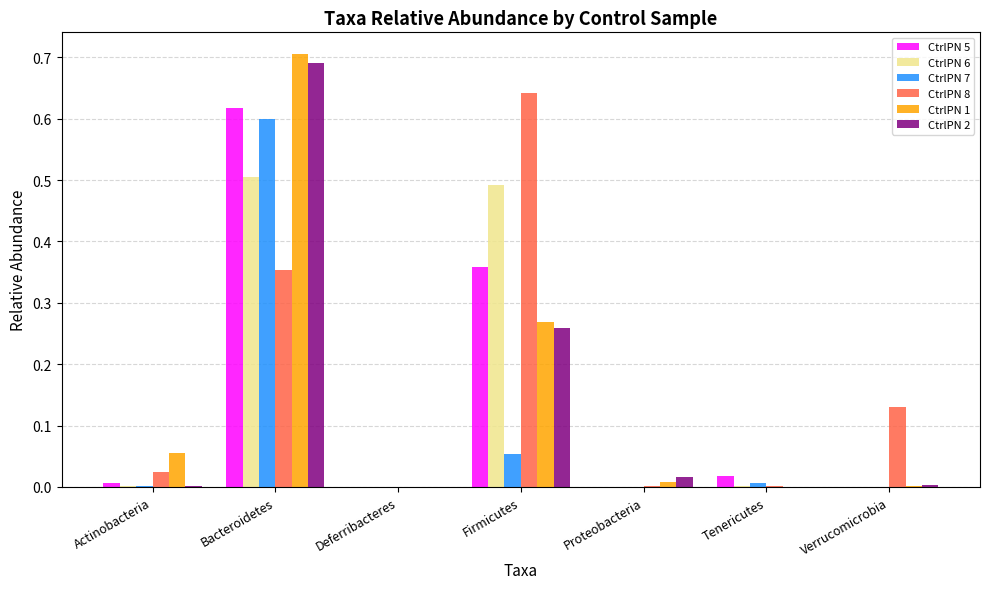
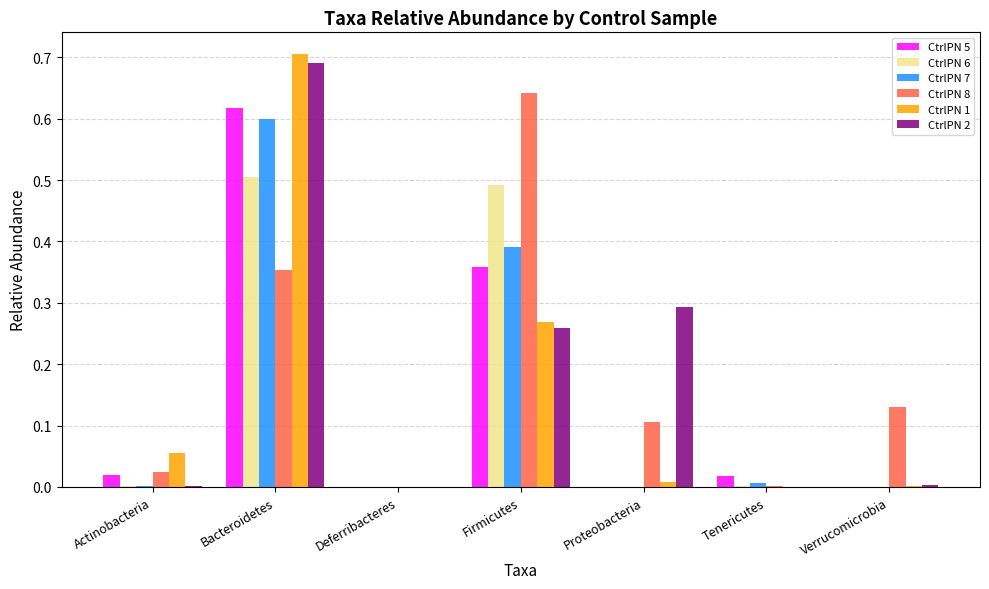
  {
    "CtrlPN 5": {
-     "Actinobacteria": 0.01,
+     "Actinobacteria": 0.02,
      "Bacteroidetes": 0.62,
      "Firmicutes": 0.36,
      "Tenericutes": 0.02
    },
    "CtrlPN 6": {
      "Bacteroidetes": 0.51,
      "Firmicutes": 0.49
    },
    "CtrlPN 7": {
      "Bacteroidetes": 0.60,
-     "Firmicutes": 0.05,
+     "Firmicutes": 0.39,
      "Tenericutes": 0.01
    },
    "CtrlPN 8": {
      "Actinobacteria": 0.02,
      "Bacteroidetes": 0.35,
      "Firmicutes": 0.64,
-     "Proteobacteria": 0.00,
+     "Proteobacteria": 0.11,
      "Verrucomicrobia": 0.13
    },
    "CtrlPN 1": {
      "Actinobacteria": 0.06,
      "Bacteroidetes": 0.71,
      "Firmicutes": 0.27,
      "Proteobacteria": 0.01,
      "Tenericutes": 0.00
    },
    "CtrlPN 2": {
      "Bacteroidetes": 0.69,
      "Firmicutes": 0.26,
-     "Proteobacteria": 0.02,
+     "Proteobacteria": 0.29,
      "Tenericutes": 0.00
    }
  }
